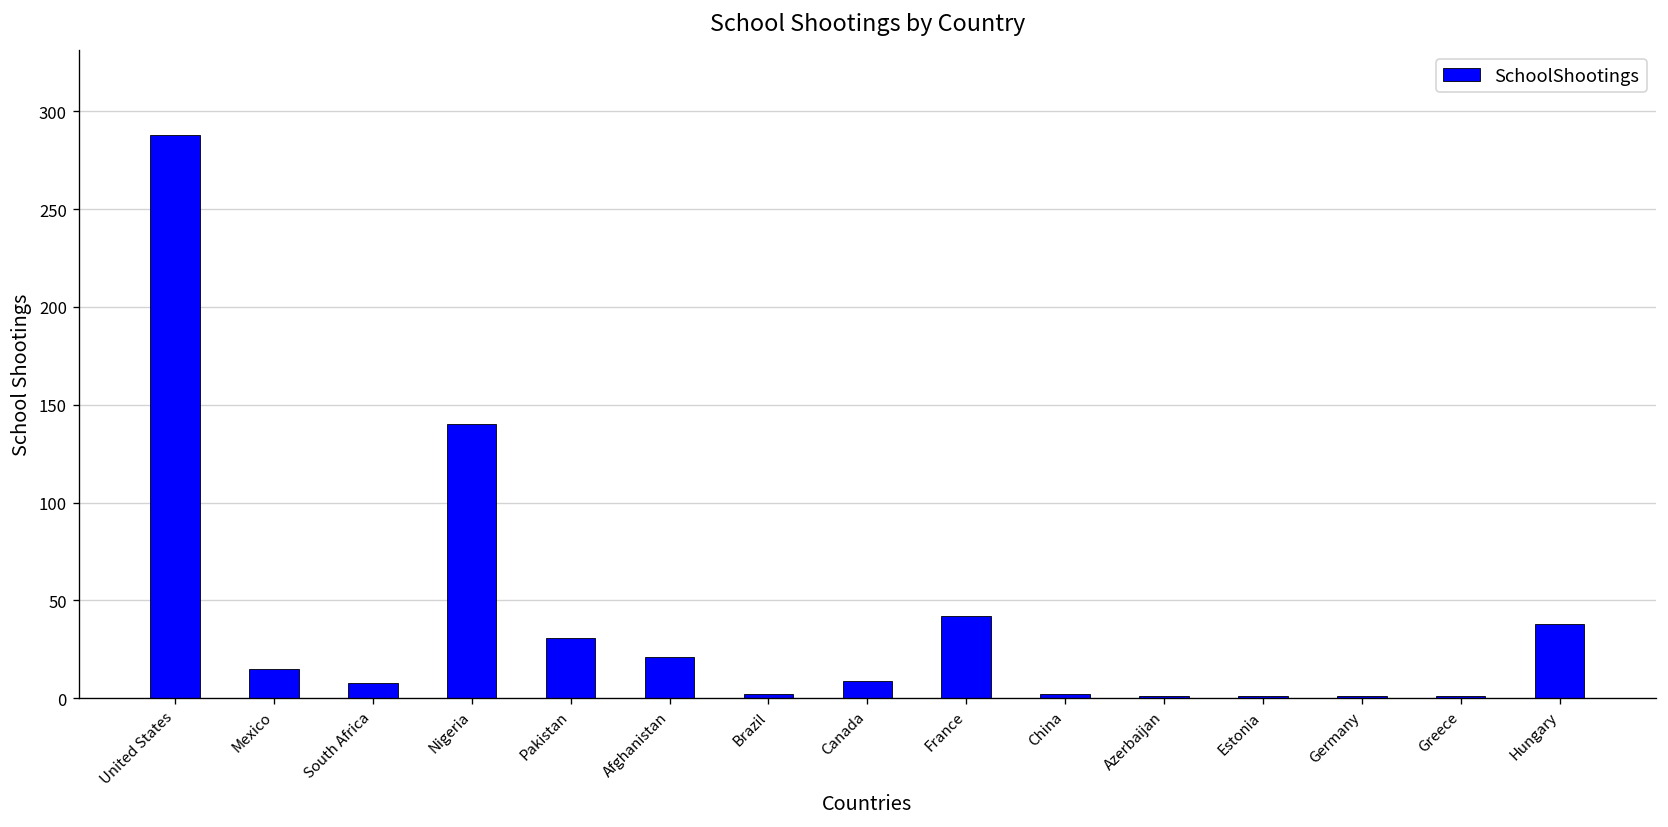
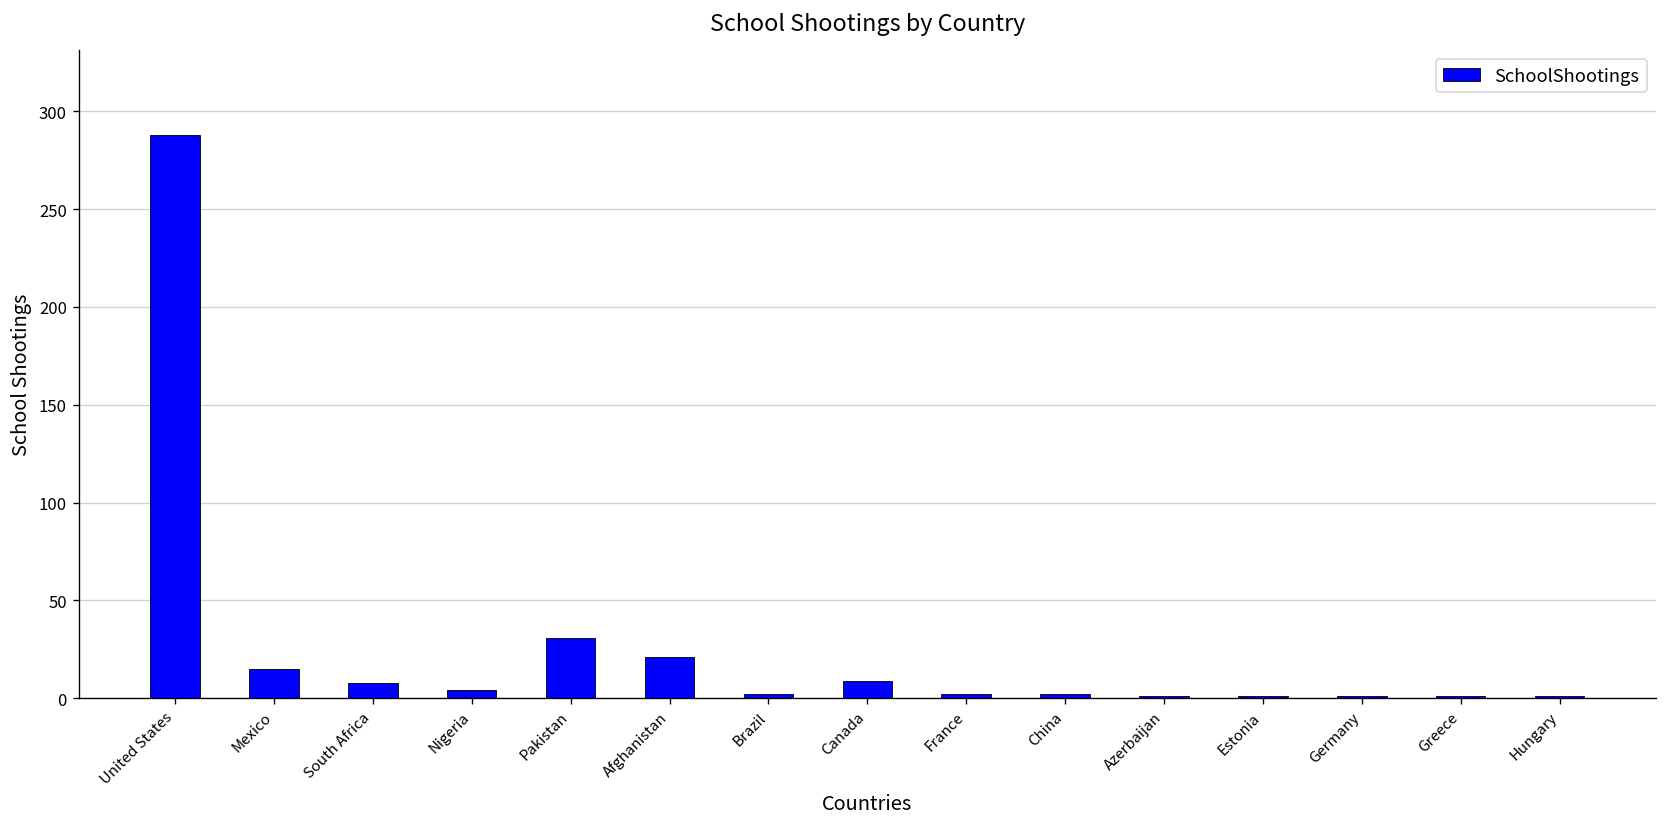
  {
    "United States": 288,
    "Mexico": 15,
    "South Africa": 8,
-   "Nigeria": 140,
+   "Nigeria": 4,
    "Pakistan": 31,
    "Afghanistan": 21,
    "Brazil": 2,
    "Canada": 9,
-   "France": 42,
+   "France": 2,
    "China": 2,
-   "Hungary": 38
+   "Hungary": 1
  }
